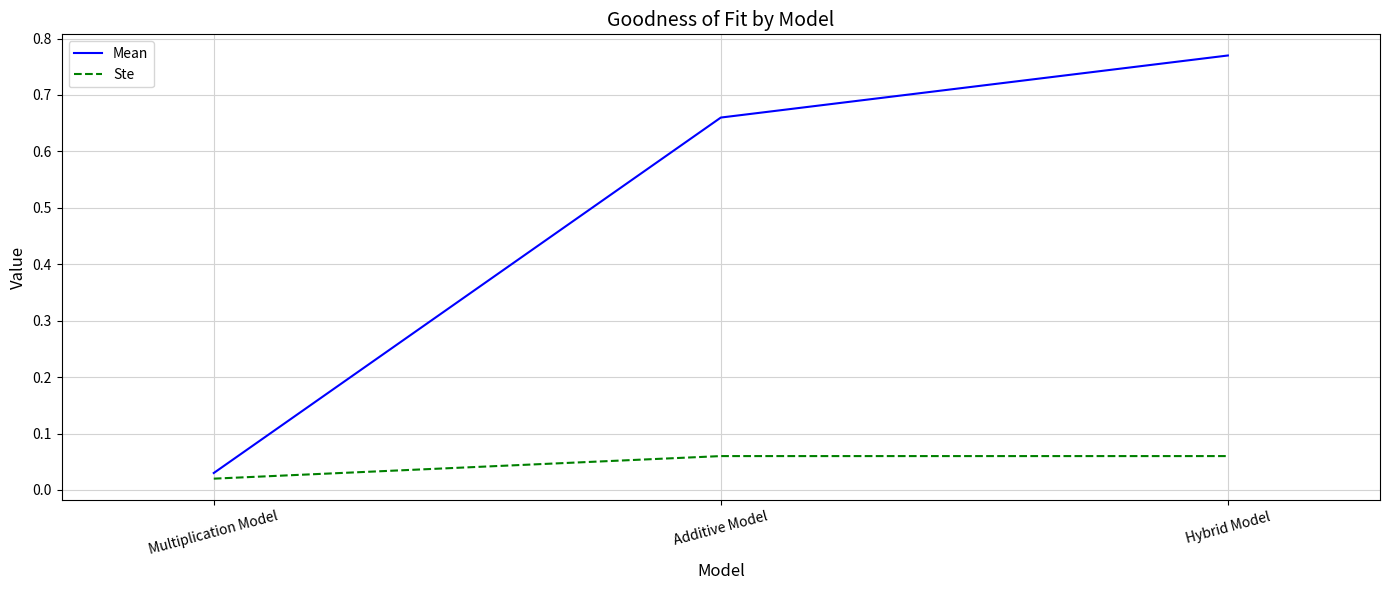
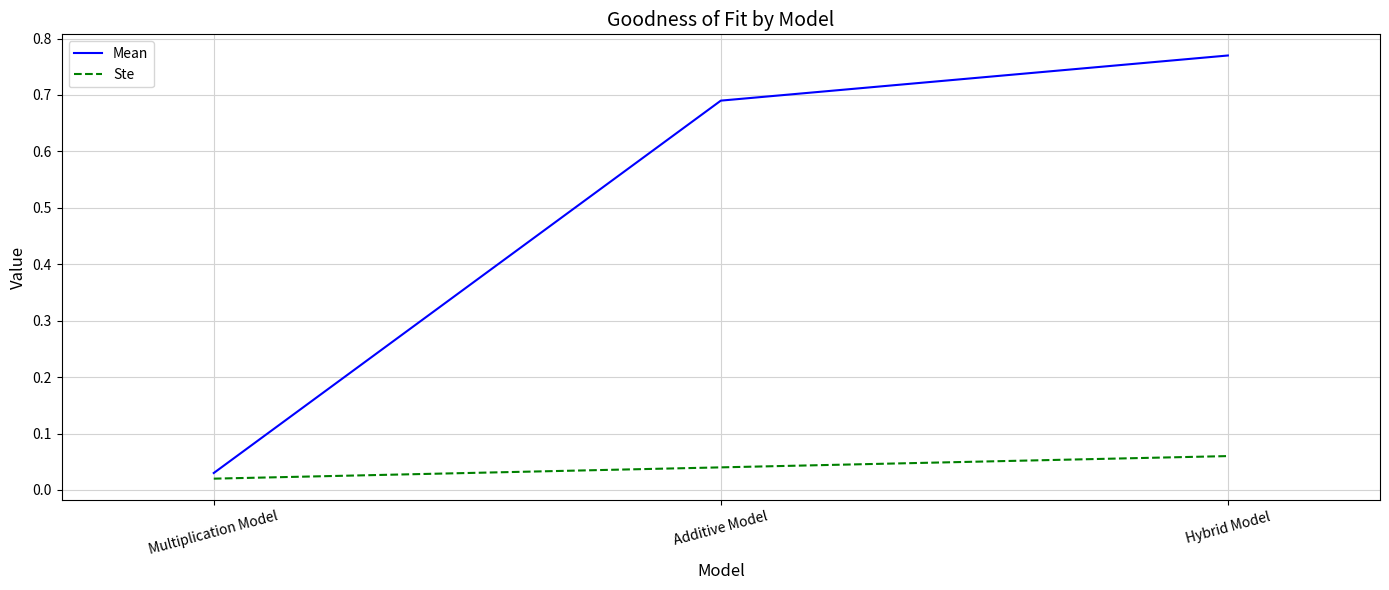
  {
    "Mean": {
      "Multiplication Model": 0.03,
-     "Additive Model": 0.66,
+     "Additive Model": 0.69,
      "Hybrid Model": 0.77
    },
    "Ste": {
      "Multiplication Model": 0.02,
-     "Additive Model": 0.06,
+     "Additive Model": 0.04,
      "Hybrid Model": 0.06
    }
  }
